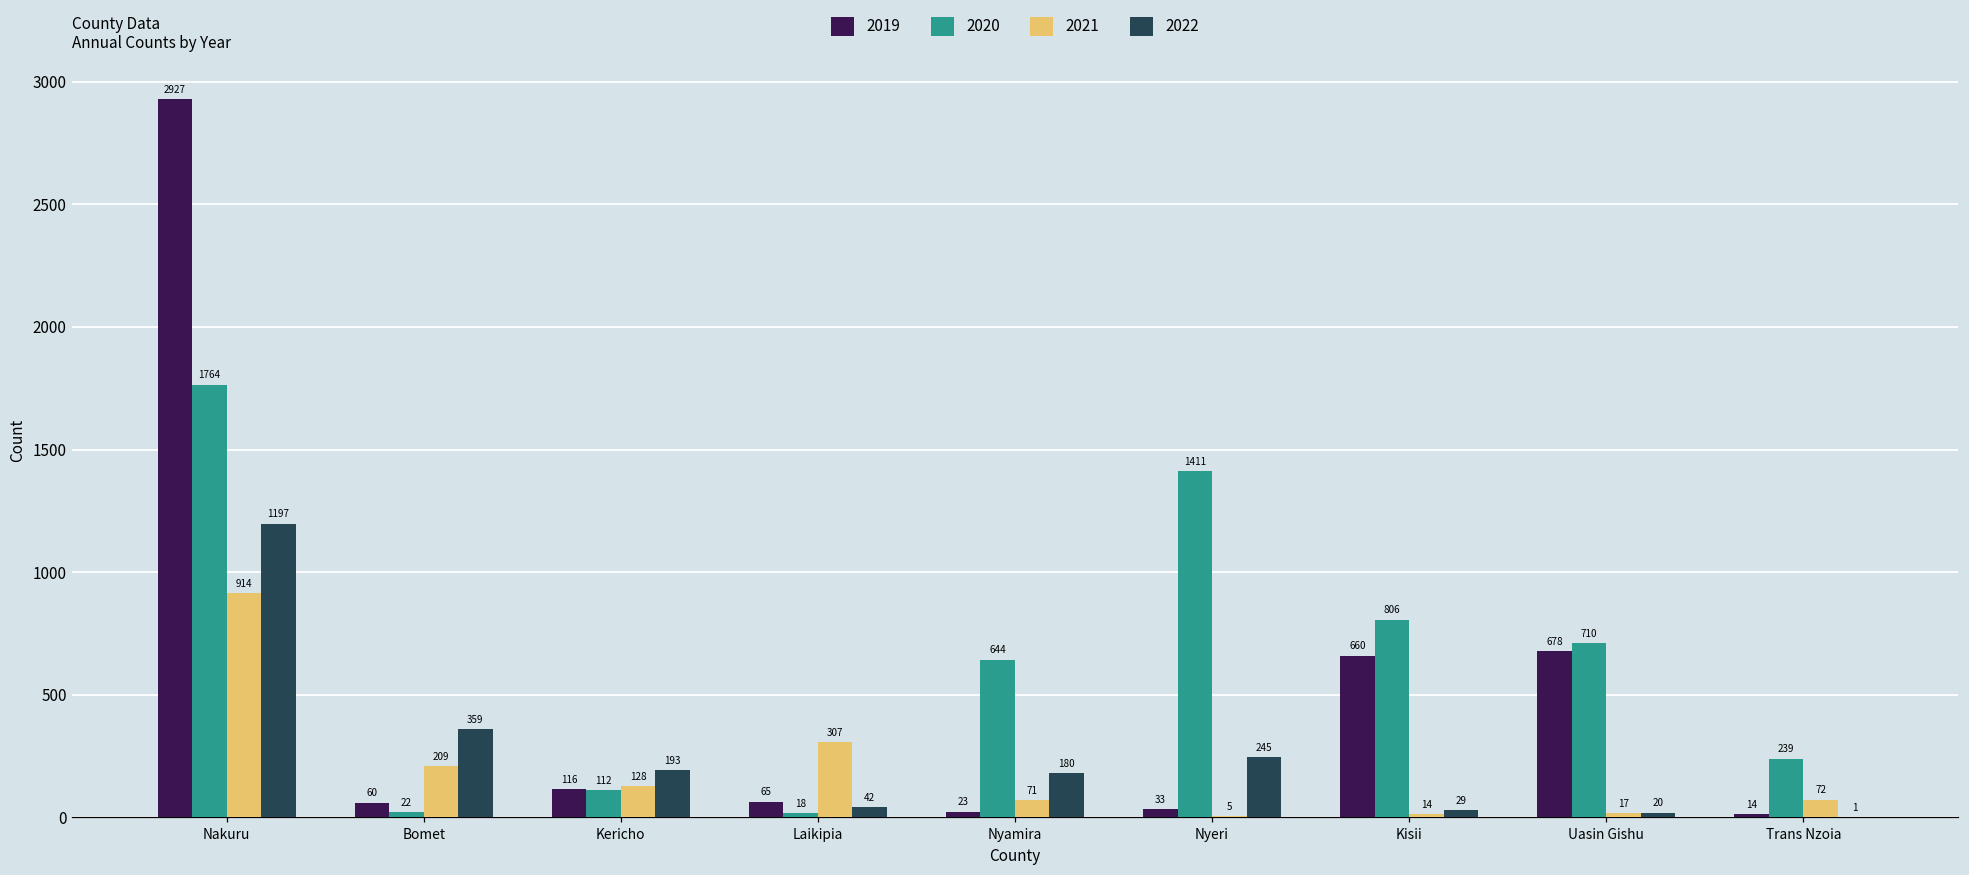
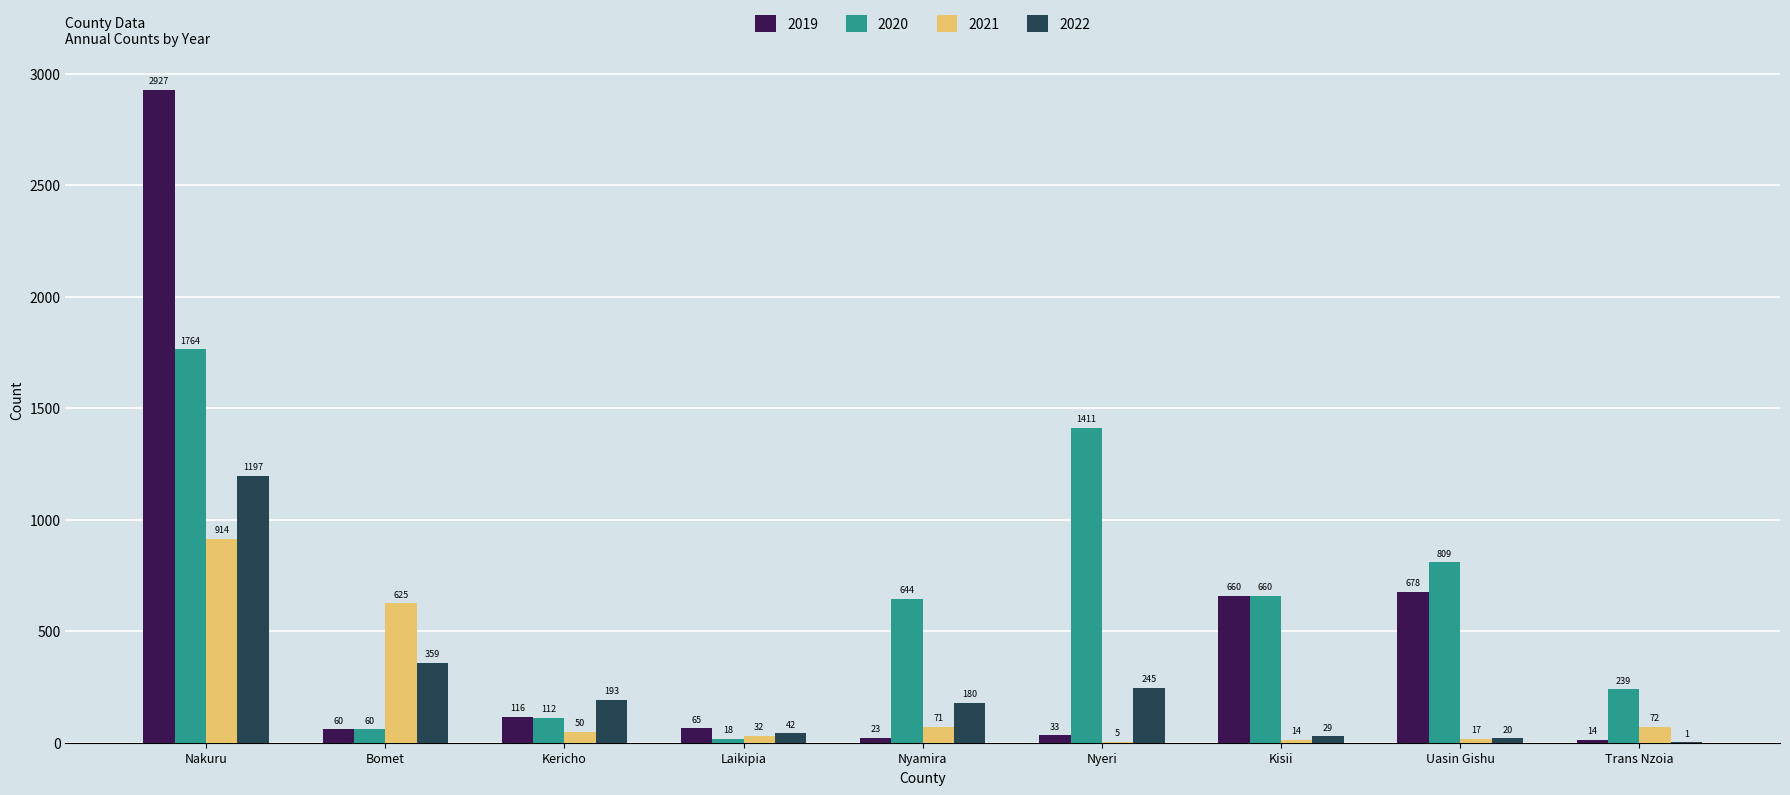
  {
    "2020": {
      "Nakuru": 1764,
-     "Bomet": 22,
+     "Bomet": 60,
      "Kericho": 112,
      "Laikipia": 18,
      "Nyamira": 644,
      "Nyeri": 1411,
-     "Kisii": 806,
-     "Uasin Gishu": 710,
+     "Kisii": 660,
+     "Uasin Gishu": 809,
      "Trans Nzoia": 239
    },
    "2021": {
      "Nakuru": 914,
-     "Bomet": 209,
-     "Kericho": 128,
-     "Laikipia": 307,
+     "Bomet": 625,
+     "Kericho": 50,
+     "Laikipia": 32,
      "Nyamira": 71,
      "Nyeri": 5,
      "Kisii": 14,
      "Uasin Gishu": 17,
      "Trans Nzoia": 72
    }
  }
